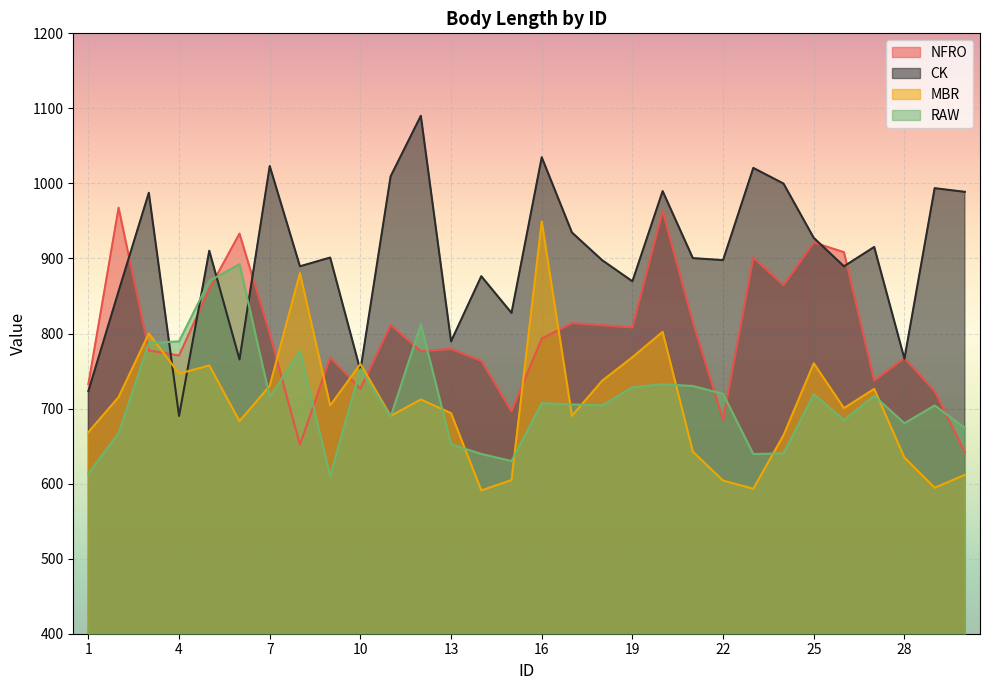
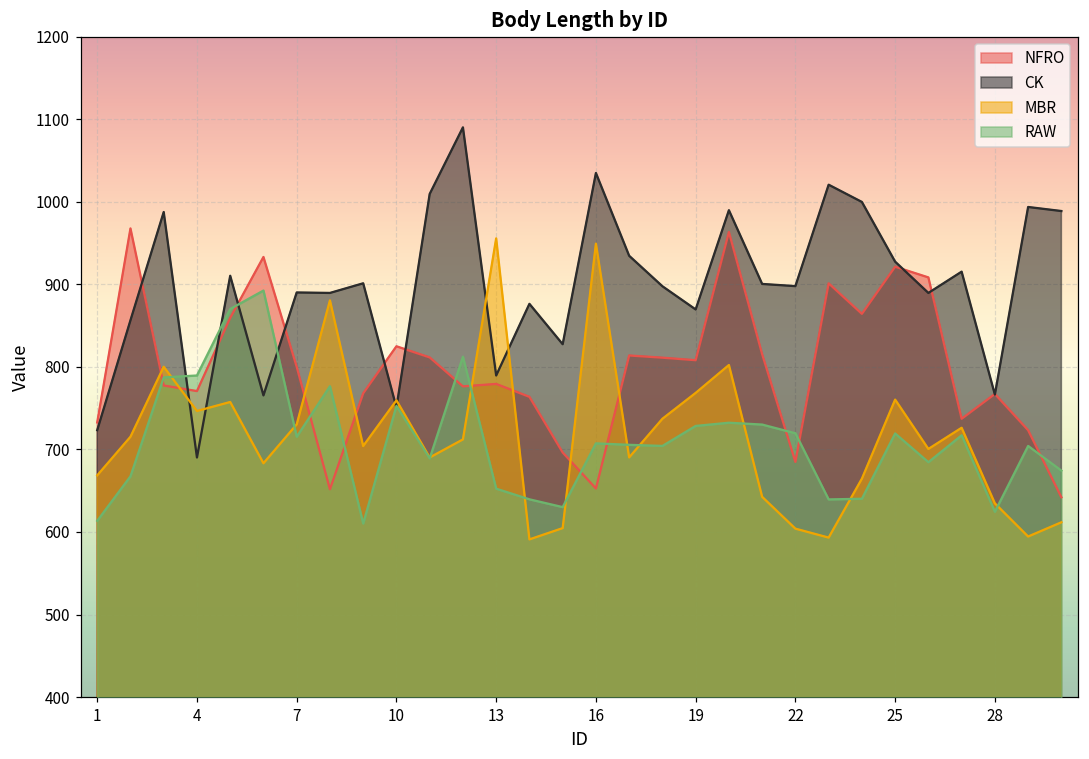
  {
    "NFRO": {
      "1": 730,
      "4": 770,
      "7": 800,
-     "10": 730,
+     "10": 820,
      "13": 780,
-     "16": 790,
+     "16": 650,
      "19": 810,
      "22": 680,
      "25": 920
    },
    "CK": {
      "1": 720,
      "4": 690,
-     "7": 1020,
+     "7": 890,
      "13": 790,
      "16": 1030,
      "19": 870,
      "22": 900,
      "25": 930
    },
    "MBR": {
      "1": 670,
      "4": 750,
      "7": 730,
      "10": 760,
-     "13": 690,
+     "13": 960,
      "16": 950,
      "19": 770,
      "22": 600,
      "25": 760,
      "28": 630
    },
    "RAW": {
      "1": 610,
      "4": 790,
      "7": 720,
      "13": 650,
      "16": 710,
      "19": 730,
      "22": 720,
      "25": 720,
-     "28": 680
+     "28": 620
    }
  }
